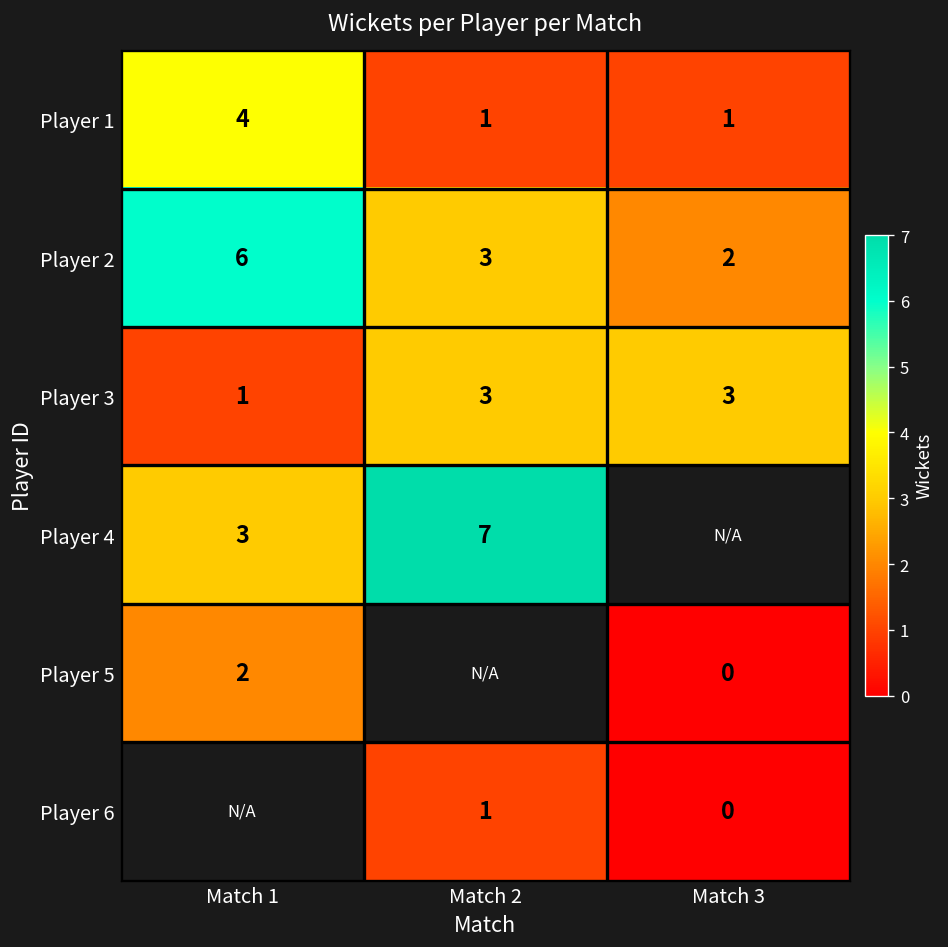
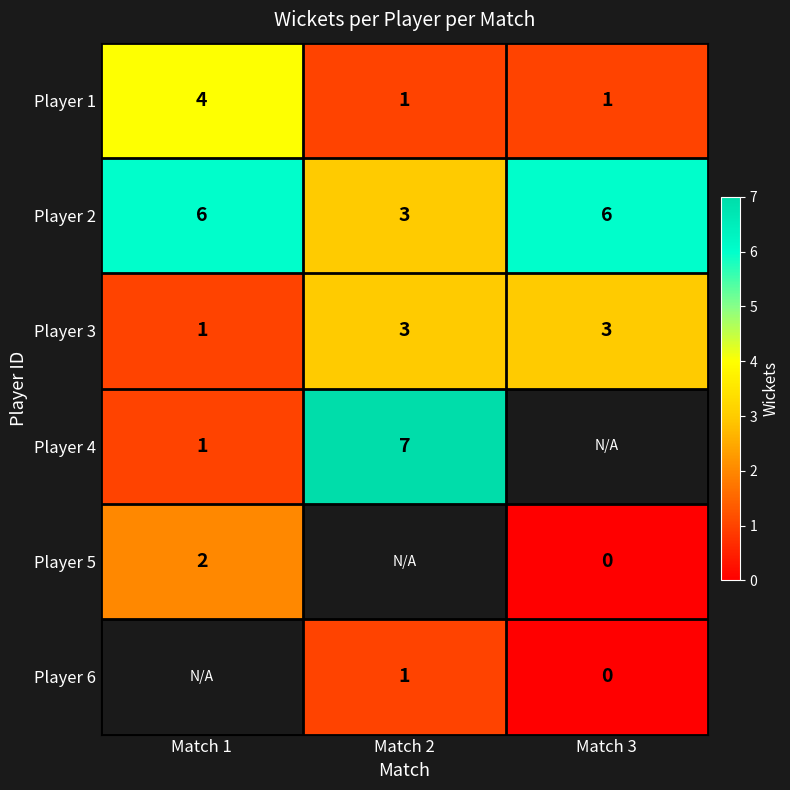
  {
    "Player 1": {
      "Match 1": 4,
      "Match 2": 1,
      "Match 3": 1
    },
    "Player 2": {
      "Match 1": 6,
      "Match 2": 3,
-     "Match 3": 2
+     "Match 3": 6
    },
    "Player 3": {
      "Match 1": 1,
      "Match 2": 3,
      "Match 3": 3
    },
    "Player 4": {
-     "Match 1": 3,
+     "Match 1": 1,
      "Match 2": 7
    },
    "Player 5": {
      "Match 1": 2,
      "Match 3": 0
    },
    "Player 6": {
      "Match 2": 1,
      "Match 3": 0
    }
  }
